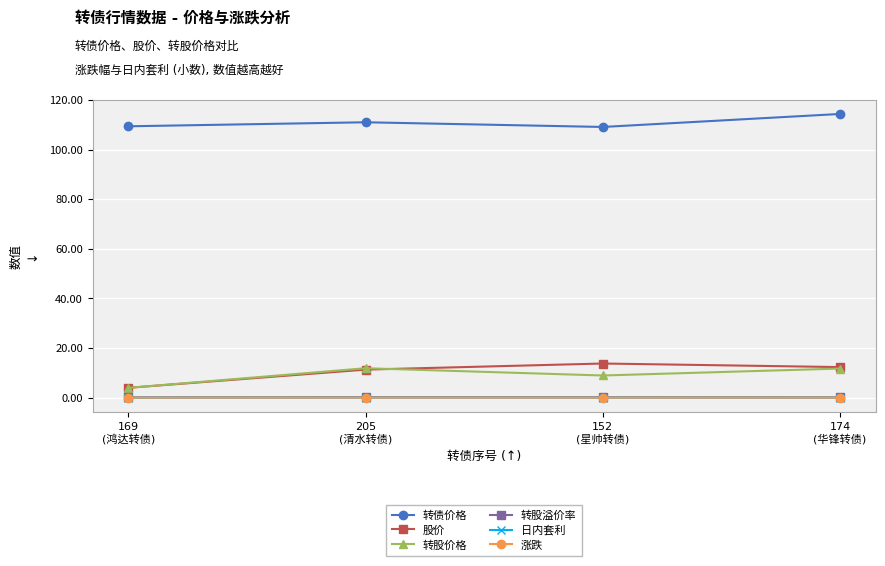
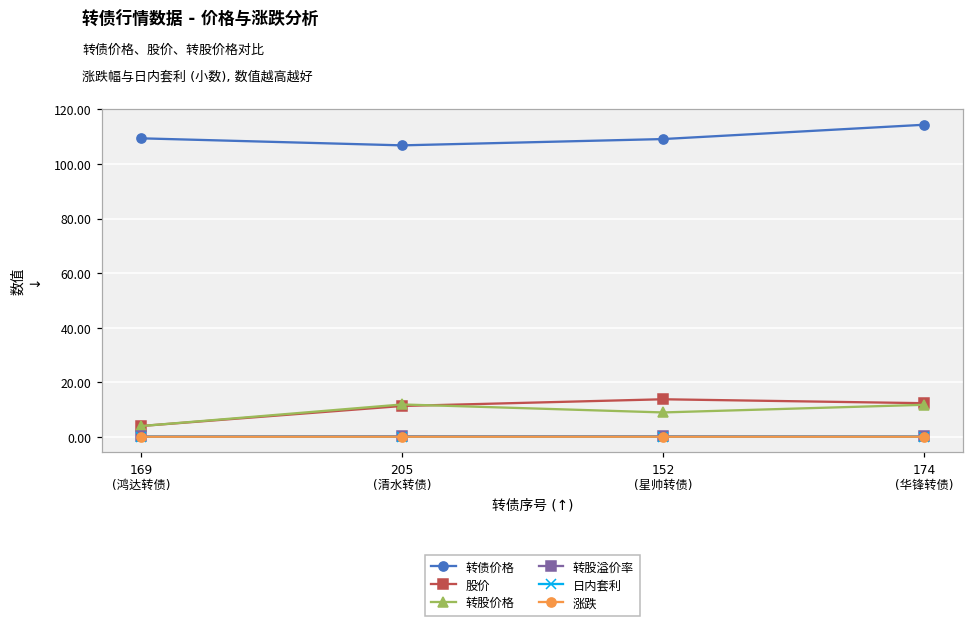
  {
    "转债价格": {
      "169 (鸿达转债)": 109,
-     "205 (清水转债)": 111,
+     "205 (清水转债)": 107,
      "152 (星帅转债)": 109,
      "174 (华锋转债)": 114
    },
    "股价": {
      "152 (星帅转债)": 14
    },
    "转股价格": {
      "152 (星帅转债)": 9
    }
  }
